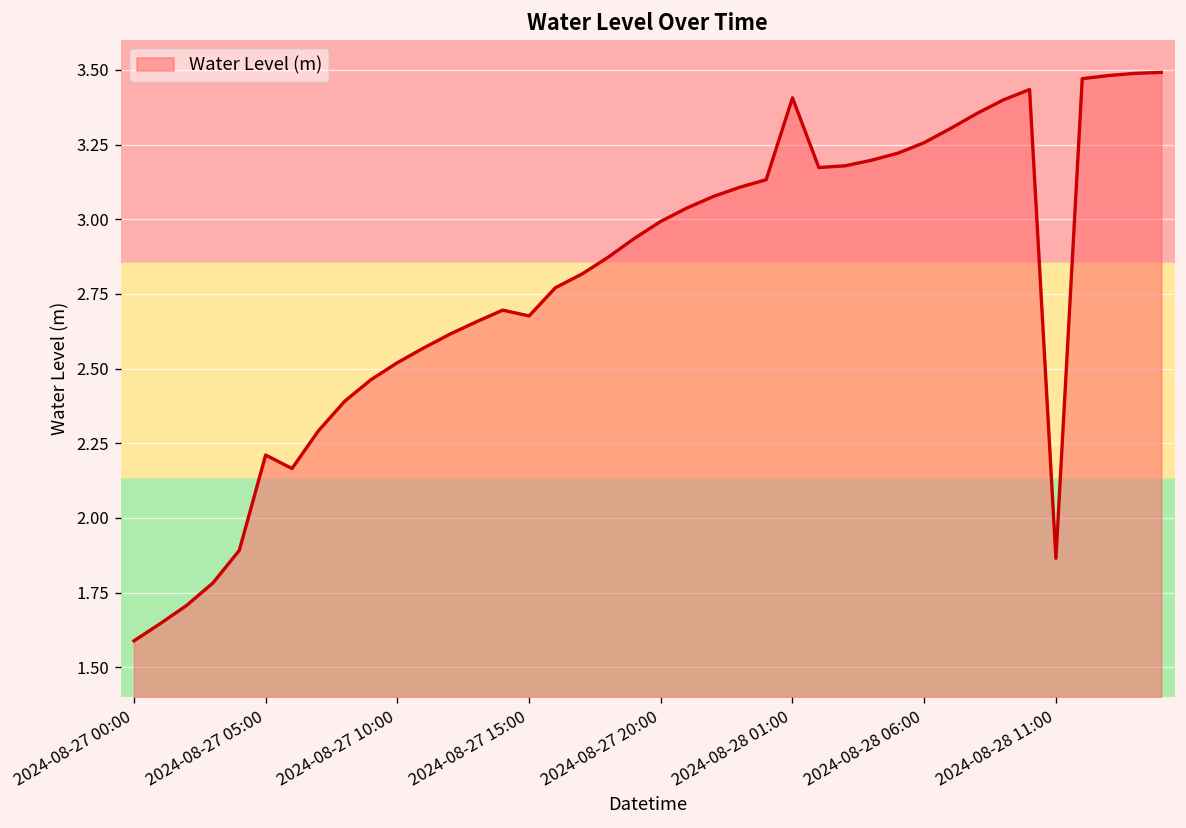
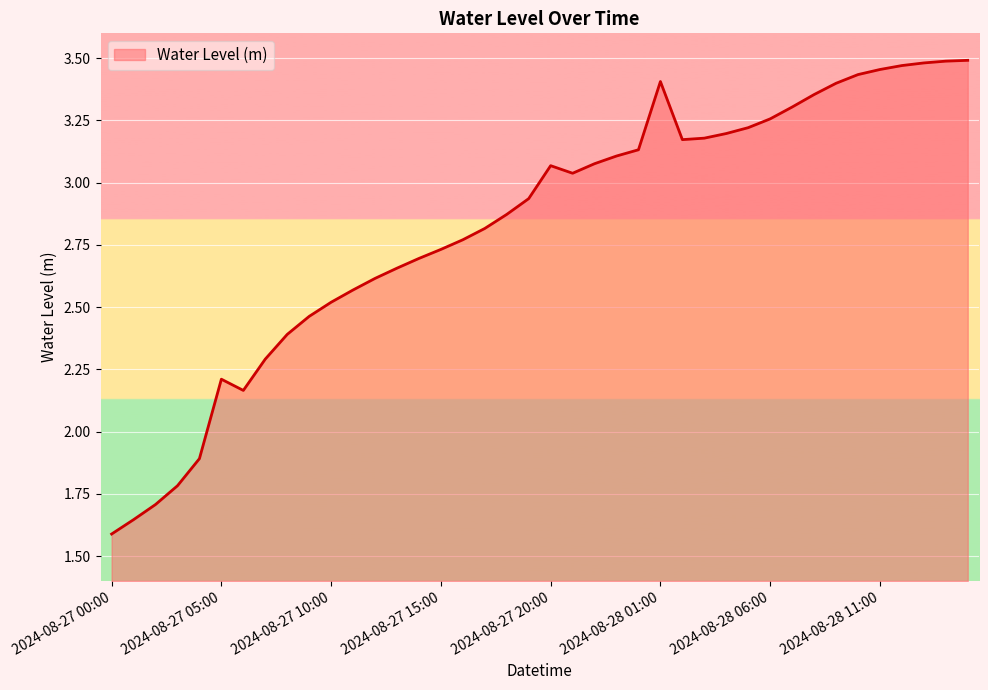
  {
    "2024-08-27 00:00": 1.59,
    "2024-08-27 05:00": 2.21,
    "2024-08-27 10:00": 2.52,
-   "2024-08-27 15:00": 2.68,
-   "2024-08-27 20:00": 2.99,
+   "2024-08-27 15:00": 2.73,
+   "2024-08-27 20:00": 3.07,
    "2024-08-28 01:00": 3.41,
    "2024-08-28 06:00": 3.26,
-   "2024-08-28 11:00": 1.86
+   "2024-08-28 11:00": 3.45
  }
